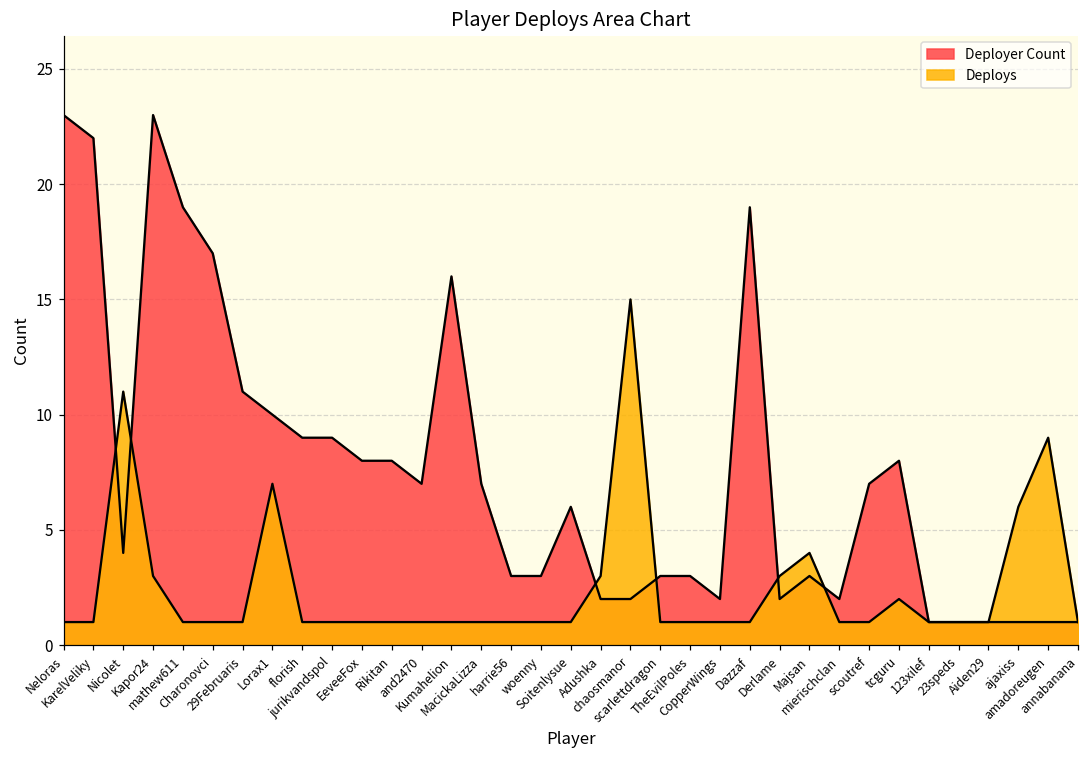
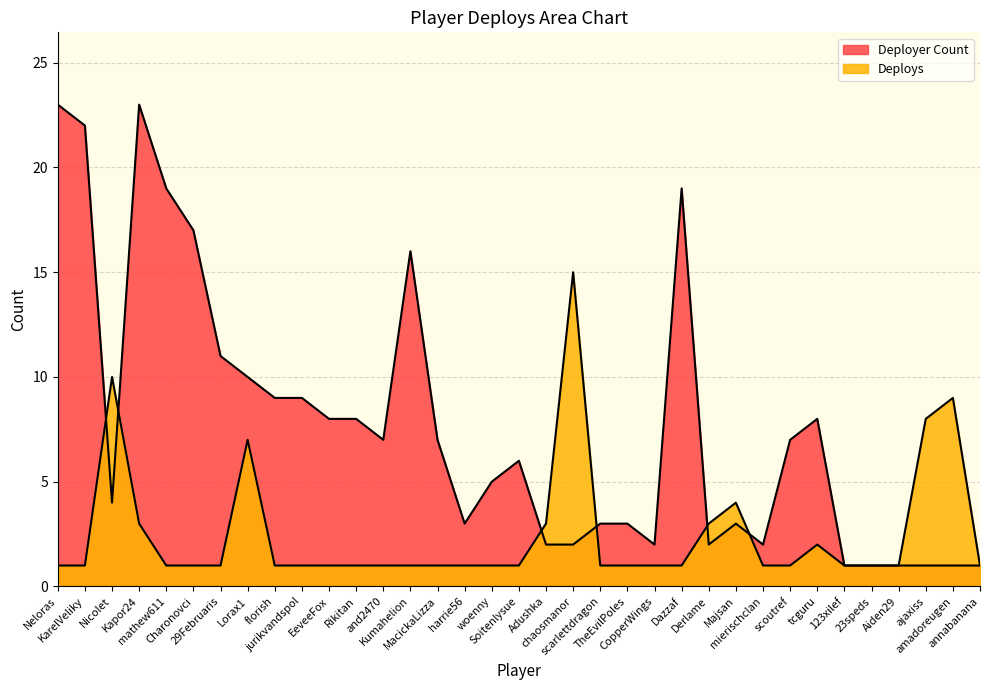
  {
    "Deployer Count": {
      "Neloras": 23,
      "KarelVeliky": 22,
      "Nicolet": 4,
      "Kapor24": 23,
      "mathew611": 19,
      "Charonovci": 17,
      "29Februaris": 11,
      "Lorax1": 10,
      "florish": 9,
      "jurikvandspol": 9,
      "EeveeFox": 8,
      "Rikitan": 8,
      "and2470": 7,
      "Kumahelion": 16,
      "MacickaLizza": 7,
      "harrie56": 3,
-     "woenny": 3,
+     "woenny": 5,
      "Soitenlysue": 6,
      "Adushka": 2,
      "chaosmanor": 2,
      "scarlettdragon": 3,
      "TheEvilPoles": 3,
      "CopperWings": 2,
      "Dazzaf": 19,
      "Derlame": 2,
      "Majsan": 3,
      "mierischclan": 2,
      "scoutref": 7,
      "tcguru": 8,
      "ajaxiss": 1,
      "amadoreugen": 1
    },
    "Deploys": {
      "Neloras": 1,
      "KarelVeliky": 1,
-     "Nicolet": 11,
+     "Nicolet": 10,
      "Kapor24": 3,
      "mathew611": 1,
      "Charonovci": 1,
      "29Februaris": 1,
      "Lorax1": 7,
      "florish": 1,
      "jurikvandspol": 1,
      "EeveeFox": 1,
      "Rikitan": 1,
      "and2470": 1,
      "Kumahelion": 1,
      "MacickaLizza": 1,
      "harrie56": 1,
      "woenny": 1,
      "Soitenlysue": 1,
      "Adushka": 3,
      "chaosmanor": 15,
      "scarlettdragon": 1,
      "TheEvilPoles": 1,
      "CopperWings": 1,
      "Dazzaf": 1,
      "Derlame": 3,
      "Majsan": 4,
      "mierischclan": 1,
      "scoutref": 1,
      "tcguru": 2,
-     "ajaxiss": 6,
+     "ajaxiss": 8,
      "amadoreugen": 9
    }
  }
